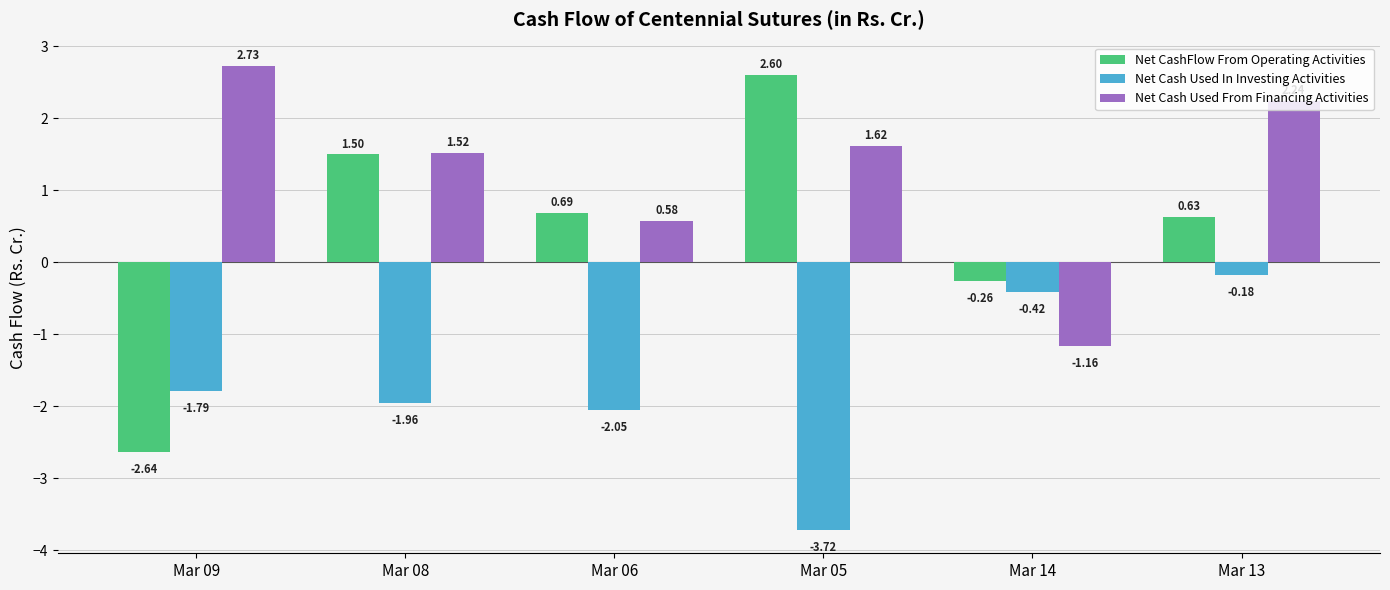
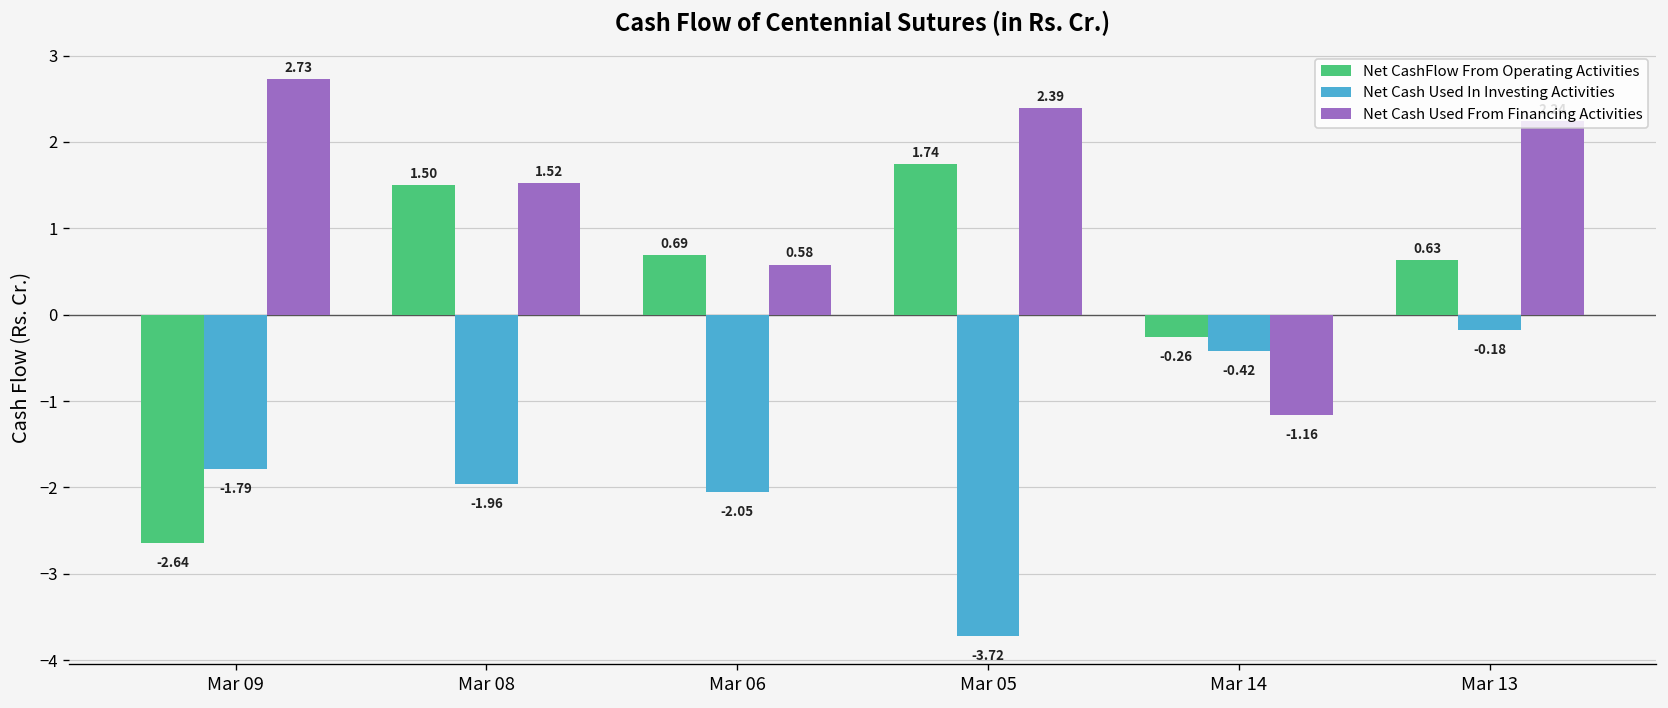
  {
    "Net CashFlow From Operating Activities": {
      "Mar 09": -2.64,
      "Mar 08": 1.50,
      "Mar 06": 0.69,
-     "Mar 05": 2.60,
+     "Mar 05": 1.74,
      "Mar 14": -0.26,
      "Mar 13": 0.63
    },
    "Net Cash Used In Investing Activities": {
      "Mar 09": -1.79,
      "Mar 08": -1.96,
      "Mar 06": -2.05,
      "Mar 05": -3.72,
      "Mar 14": -0.42,
      "Mar 13": -0.18
    },
    "Net Cash Used From Financing Activities": {
      "Mar 09": 2.73,
      "Mar 08": 1.52,
      "Mar 06": 0.58,
-     "Mar 05": 1.62,
+     "Mar 05": 2.39,
      "Mar 14": -1.16
    }
  }
